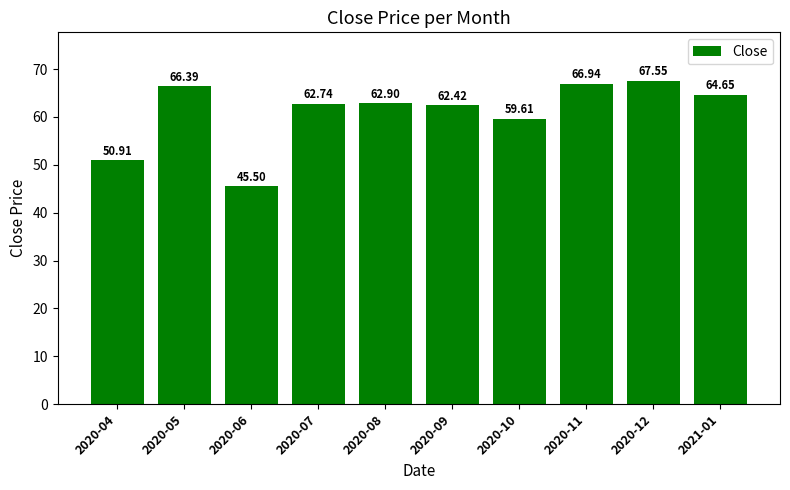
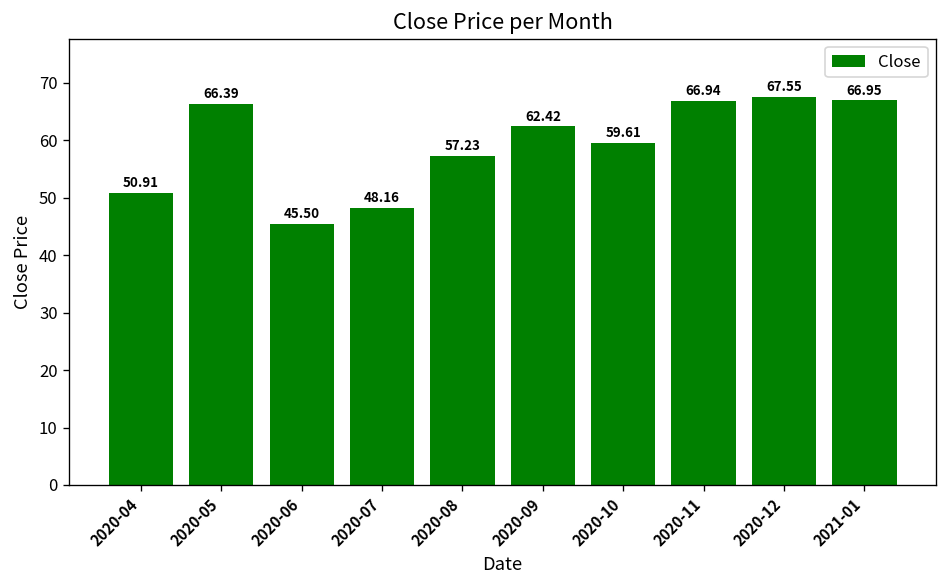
  {
    "2020-04": 50.91,
    "2020-05": 66.39,
    "2020-06": 45.50,
-   "2020-07": 62.74,
-   "2020-08": 62.90,
+   "2020-07": 48.16,
+   "2020-08": 57.23,
    "2020-09": 62.42,
    "2020-10": 59.61,
    "2020-11": 66.94,
    "2020-12": 67.55,
-   "2021-01": 64.65
+   "2021-01": 66.95
  }
